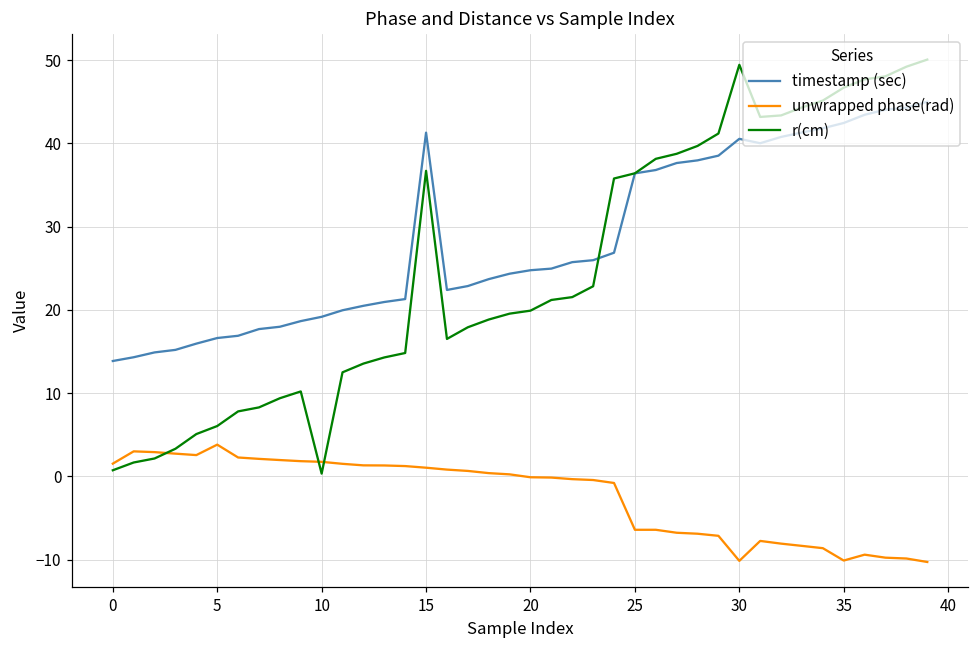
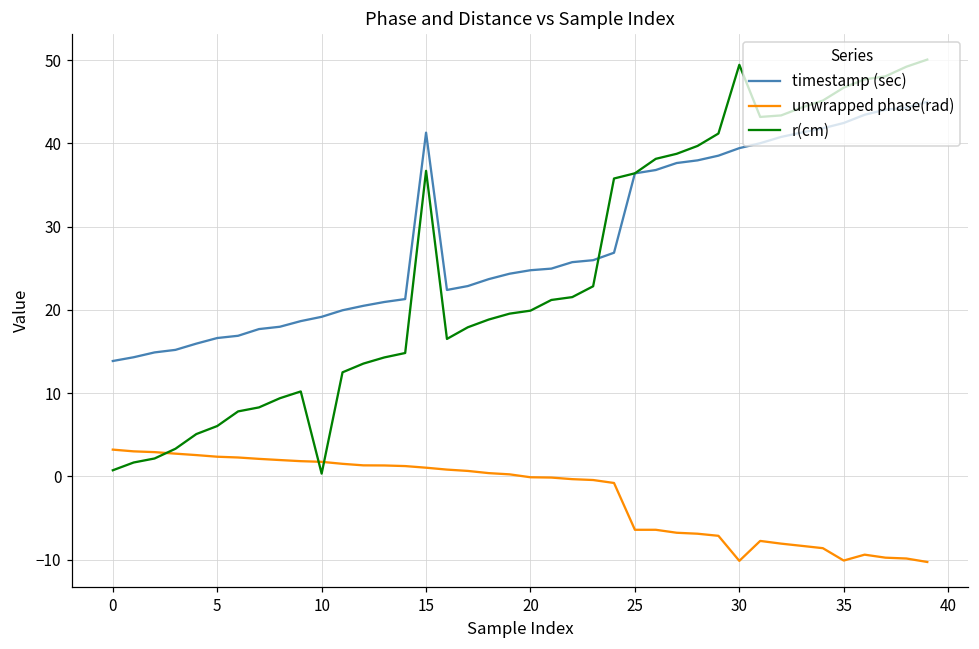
  {
    "timestamp (sec)": {
      "0": 14,
      "5": 17,
      "10": 19,
      "15": 41,
      "20": 25,
-     "30": 41
+     "30": 39
    },
    "unwrapped phase(rad)": {
-     "0": 2,
-     "5": 4,
+     "0": 3,
+     "5": 2,
      "10": 2,
      "15": 1,
      "20": 0,
      "25": -6,
      "30": -10,
      "35": -10
    },
    "r(cm)": {
      "0": 1,
      "5": 6,
      "10": 0,
      "15": 37,
      "20": 20,
      "30": 49
    }
  }
